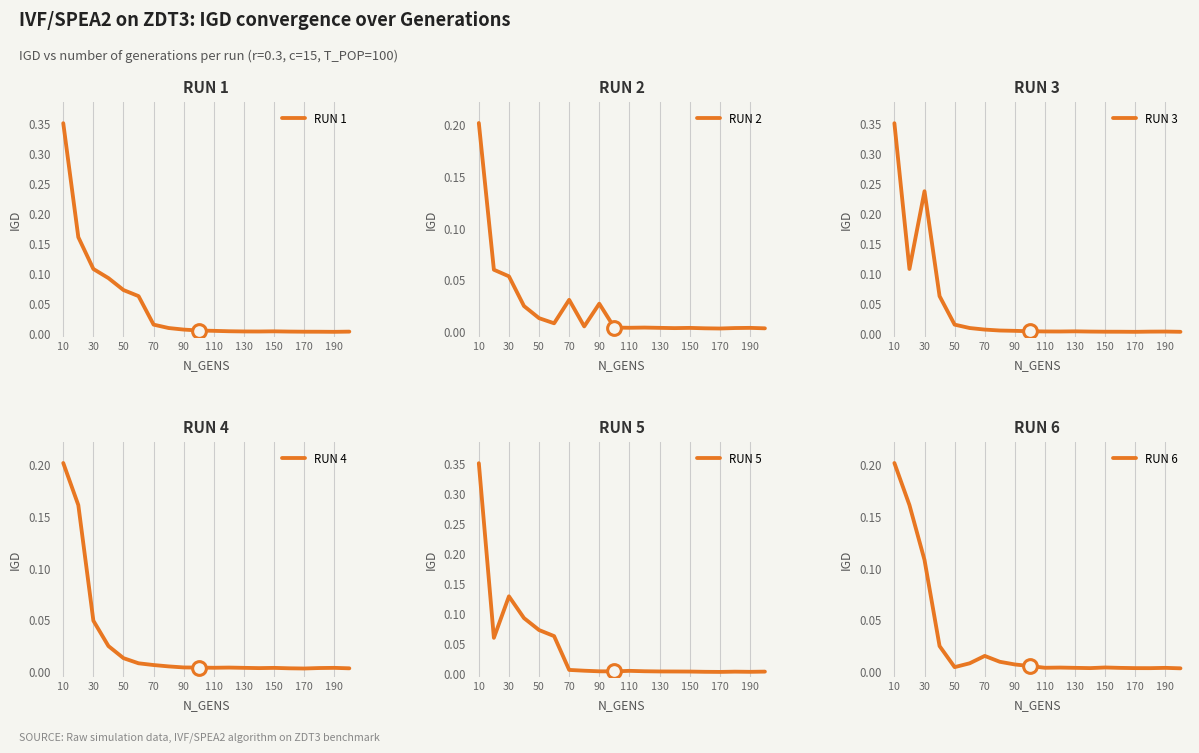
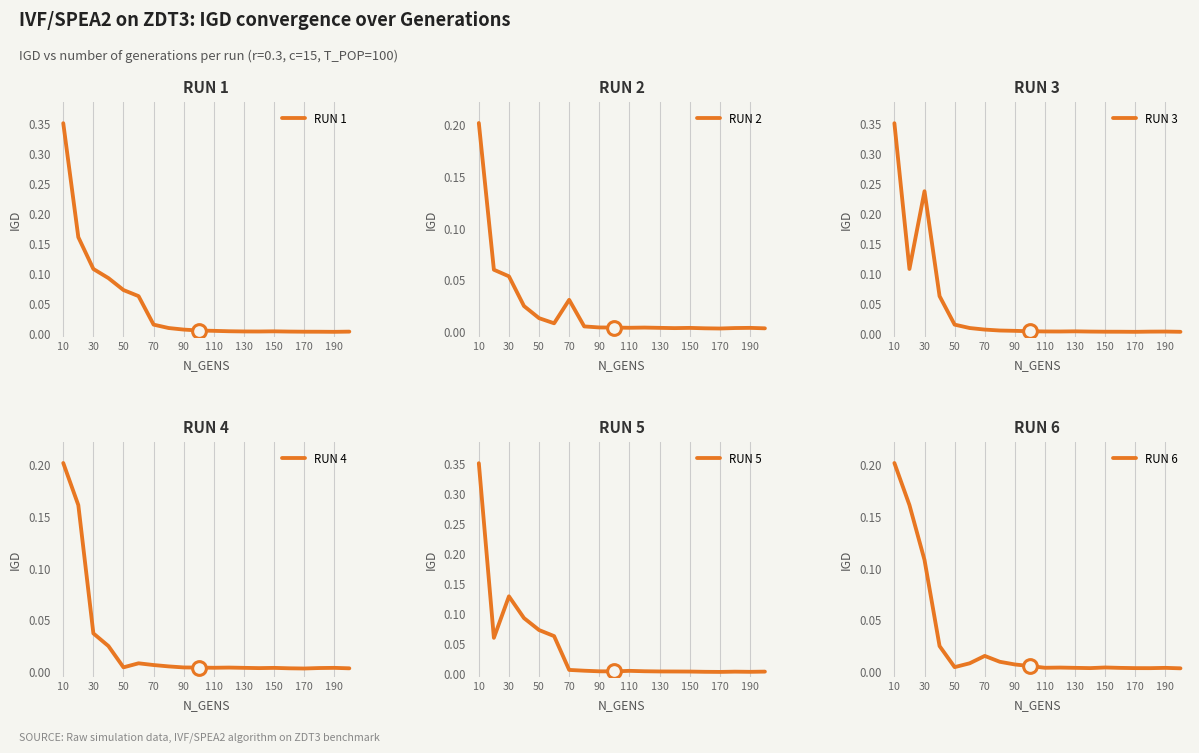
  {
    "RUN 1": {
      "RUN 1": {
        "10": 0.35,
        "30": 0.11,
        "50": 0.07,
        "70": 0.02,
        "90": 0.01,
        "110": 0.00,
        "130": 0.00,
        "150": 0.00,
        "170": 0.00,
        "190": 0.00
      }
    },
    "RUN 2": {
      "RUN 2": {
        "10": 0.20,
        "30": 0.05,
        "50": 0.01,
        "70": 0.03,
-       "90": 0.03,
+       "90": 0.00,
        "110": 0.00,
        "130": 0.00,
        "150": 0.00,
        "170": 0.00,
        "190": 0.00
      }
    },
    "RUN 3": {
      "RUN 3": {
        "10": 0.35,
        "30": 0.24,
        "50": 0.02,
        "70": 0.01,
        "90": 0.00,
        "110": 0.00,
        "130": 0.00,
        "150": 0.00,
        "170": 0.00,
        "190": 0.00
      }
    },
    "RUN 4": {
      "RUN 4": {
        "10": 0.20,
-       "30": 0.05,
-       "50": 0.01,
+       "30": 0.04,
+       "50": 0.00,
        "70": 0.01,
        "90": 0.00,
        "110": 0.00,
        "130": 0.00,
        "150": 0.00,
        "170": 0.00,
        "190": 0.00
      }
    },
    "RUN 5": {
      "RUN 5": {
        "10": 0.35,
        "30": 0.13,
        "50": 0.07,
        "70": 0.01,
        "90": 0.00,
        "110": 0.00,
        "130": 0.00,
        "150": 0.00,
        "170": 0.00,
        "190": 0.00
      }
    },
    "RUN 6": {
      "RUN 6": {
        "10": 0.20,
        "30": 0.11,
        "50": 0.00,
        "70": 0.02,
        "90": 0.01,
        "110": 0.00,
        "130": 0.00,
        "150": 0.00,
        "170": 0.00,
        "190": 0.00
      }
    }
  }
